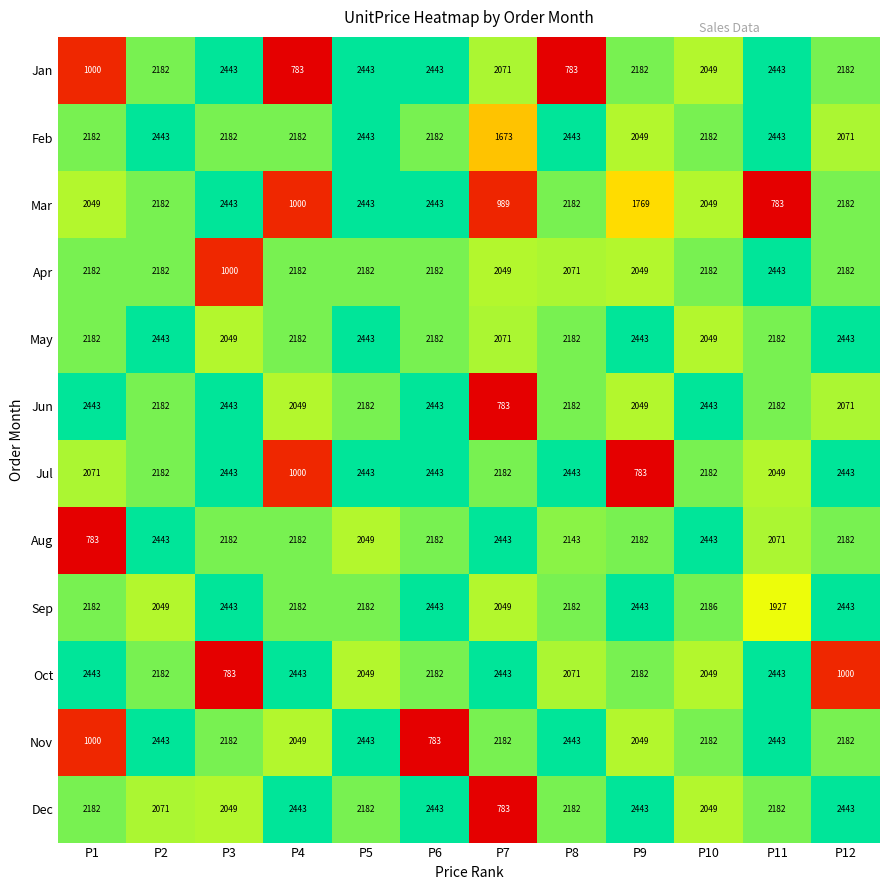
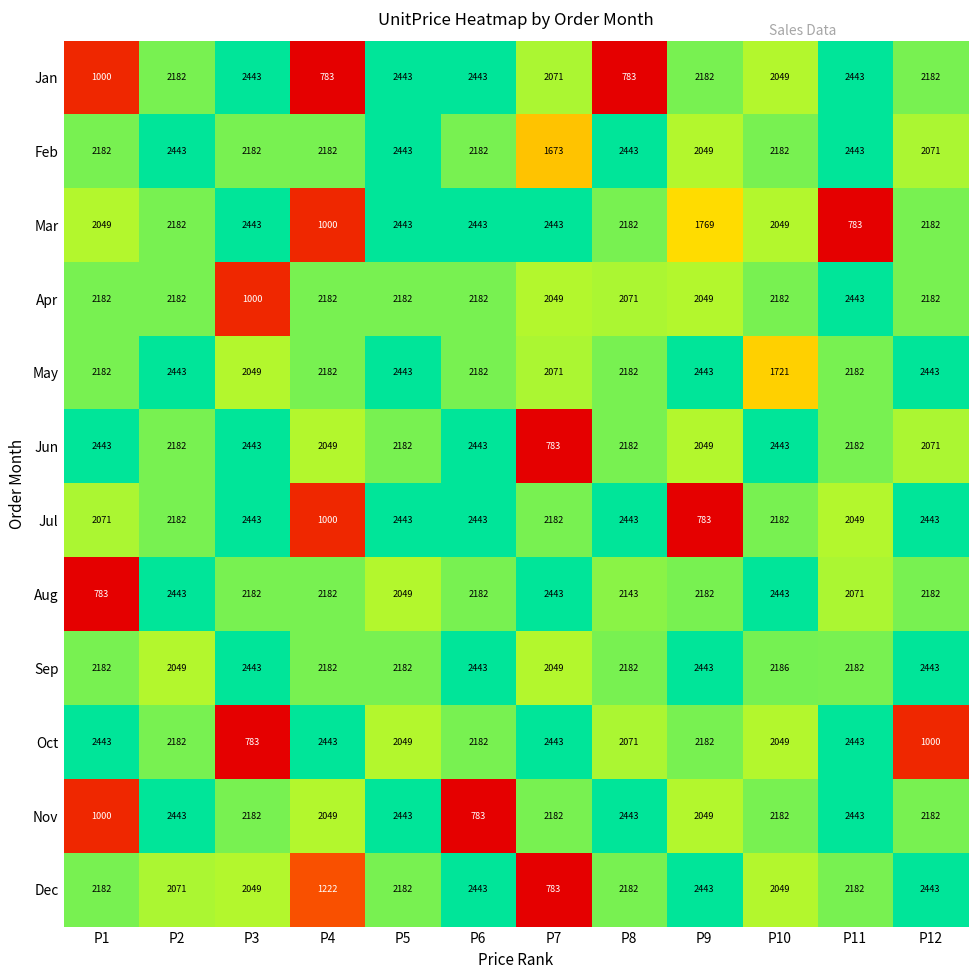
  {
    "Jan": {
      "P1": 1000,
      "P2": 2182,
      "P3": 2443,
      "P4": 783,
      "P5": 2443,
      "P6": 2443,
      "P7": 2071,
      "P8": 783,
      "P9": 2182,
      "P10": 2049,
      "P11": 2443,
      "P12": 2182
    },
    "Feb": {
      "P1": 2182,
      "P2": 2443,
      "P3": 2182,
      "P4": 2182,
      "P5": 2443,
      "P6": 2182,
      "P7": 1673,
      "P8": 2443,
      "P9": 2049,
      "P10": 2182,
      "P11": 2443,
      "P12": 2071
    },
    "Mar": {
      "P1": 2049,
      "P2": 2182,
      "P3": 2443,
      "P4": 1000,
      "P5": 2443,
      "P6": 2443,
-     "P7": 989,
+     "P7": 2443,
      "P8": 2182,
      "P9": 1769,
      "P10": 2049,
      "P11": 783,
      "P12": 2182
    },
    "Apr": {
      "P1": 2182,
      "P2": 2182,
      "P3": 1000,
      "P4": 2182,
      "P5": 2182,
      "P6": 2182,
      "P7": 2049,
      "P8": 2071,
      "P9": 2049,
      "P10": 2182,
      "P11": 2443,
      "P12": 2182
    },
    "May": {
      "P1": 2182,
      "P2": 2443,
      "P3": 2049,
      "P4": 2182,
      "P5": 2443,
      "P6": 2182,
      "P7": 2071,
      "P8": 2182,
      "P9": 2443,
-     "P10": 2049,
+     "P10": 1721,
      "P11": 2182,
      "P12": 2443
    },
    "Jun": {
      "P1": 2443,
      "P2": 2182,
      "P3": 2443,
      "P4": 2049,
      "P5": 2182,
      "P6": 2443,
      "P7": 783,
      "P8": 2182,
      "P9": 2049,
      "P10": 2443,
      "P11": 2182,
      "P12": 2071
    },
    "Jul": {
      "P1": 2071,
      "P2": 2182,
      "P3": 2443,
      "P4": 1000,
      "P5": 2443,
      "P6": 2443,
      "P7": 2182,
      "P8": 2443,
      "P9": 783,
      "P10": 2182,
      "P11": 2049,
      "P12": 2443
    },
    "Aug": {
      "P1": 783,
      "P2": 2443,
      "P3": 2182,
      "P4": 2182,
      "P5": 2049,
      "P6": 2182,
      "P7": 2443,
      "P8": 2143,
      "P9": 2182,
      "P10": 2443,
      "P11": 2071,
      "P12": 2182
    },
    "Sep": {
      "P1": 2182,
      "P2": 2049,
      "P3": 2443,
      "P4": 2182,
      "P5": 2182,
      "P6": 2443,
      "P7": 2049,
      "P8": 2182,
      "P9": 2443,
      "P10": 2186,
-     "P11": 1927,
+     "P11": 2182,
      "P12": 2443
    },
    "Oct": {
      "P1": 2443,
      "P2": 2182,
      "P3": 783,
      "P4": 2443,
      "P5": 2049,
      "P6": 2182,
      "P7": 2443,
      "P8": 2071,
      "P9": 2182,
      "P10": 2049,
      "P11": 2443,
      "P12": 1000
    },
    "Nov": {
      "P1": 1000,
      "P2": 2443,
      "P3": 2182,
      "P4": 2049,
      "P5": 2443,
      "P6": 783,
      "P7": 2182,
      "P8": 2443,
      "P9": 2049,
      "P10": 2182,
      "P11": 2443,
      "P12": 2182
    },
    "Dec": {
      "P1": 2182,
      "P2": 2071,
      "P3": 2049,
-     "P4": 2443,
+     "P4": 1222,
      "P5": 2182,
      "P6": 2443,
      "P7": 783,
      "P8": 2182,
      "P9": 2443,
      "P10": 2049,
      "P11": 2182,
      "P12": 2443
    }
  }
